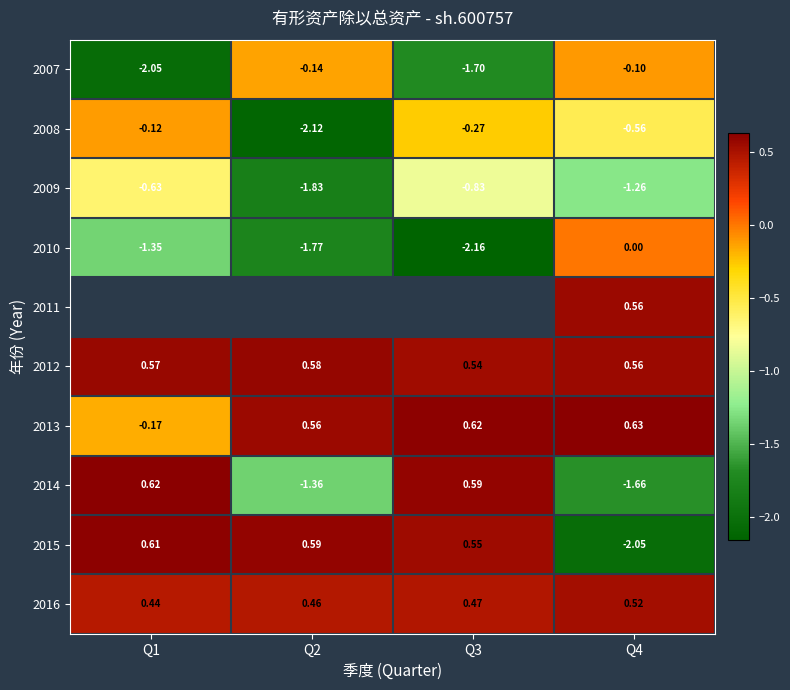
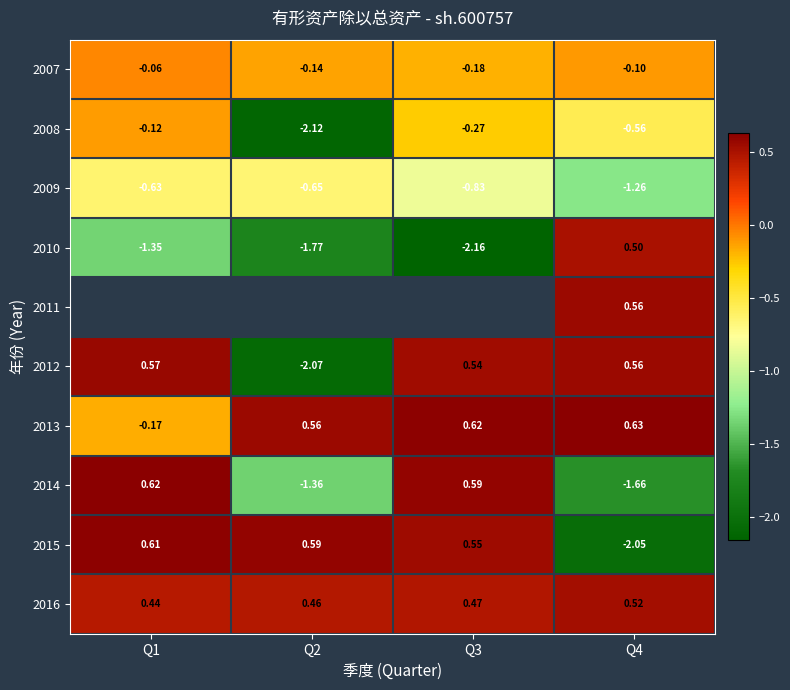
  {
    "2007": {
-     "Q1": -2.05,
+     "Q1": -0.06,
      "Q2": -0.14,
-     "Q3": -1.70,
+     "Q3": -0.18,
      "Q4": -0.10
    },
    "2008": {
      "Q1": -0.12,
      "Q2": -2.12,
      "Q3": -0.27,
      "Q4": -0.56
    },
    "2009": {
      "Q1": -0.63,
-     "Q2": -1.83,
+     "Q2": -0.65,
      "Q3": -0.83,
      "Q4": -1.26
    },
    "2010": {
      "Q1": -1.35,
      "Q2": -1.77,
      "Q3": -2.16,
-     "Q4": 0.00
+     "Q4": 0.50
    },
    "2011": {
      "Q4": 0.56
    },
    "2012": {
      "Q1": 0.57,
-     "Q2": 0.58,
+     "Q2": -2.07,
      "Q3": 0.54,
      "Q4": 0.56
    },
    "2013": {
      "Q1": -0.17,
      "Q2": 0.56,
      "Q3": 0.62,
      "Q4": 0.63
    },
    "2014": {
      "Q1": 0.62,
      "Q2": -1.36,
      "Q3": 0.59,
      "Q4": -1.66
    },
    "2015": {
      "Q1": 0.61,
      "Q2": 0.59,
      "Q3": 0.55,
      "Q4": -2.05
    },
    "2016": {
      "Q1": 0.44,
      "Q2": 0.46,
      "Q3": 0.47,
      "Q4": 0.52
    }
  }
